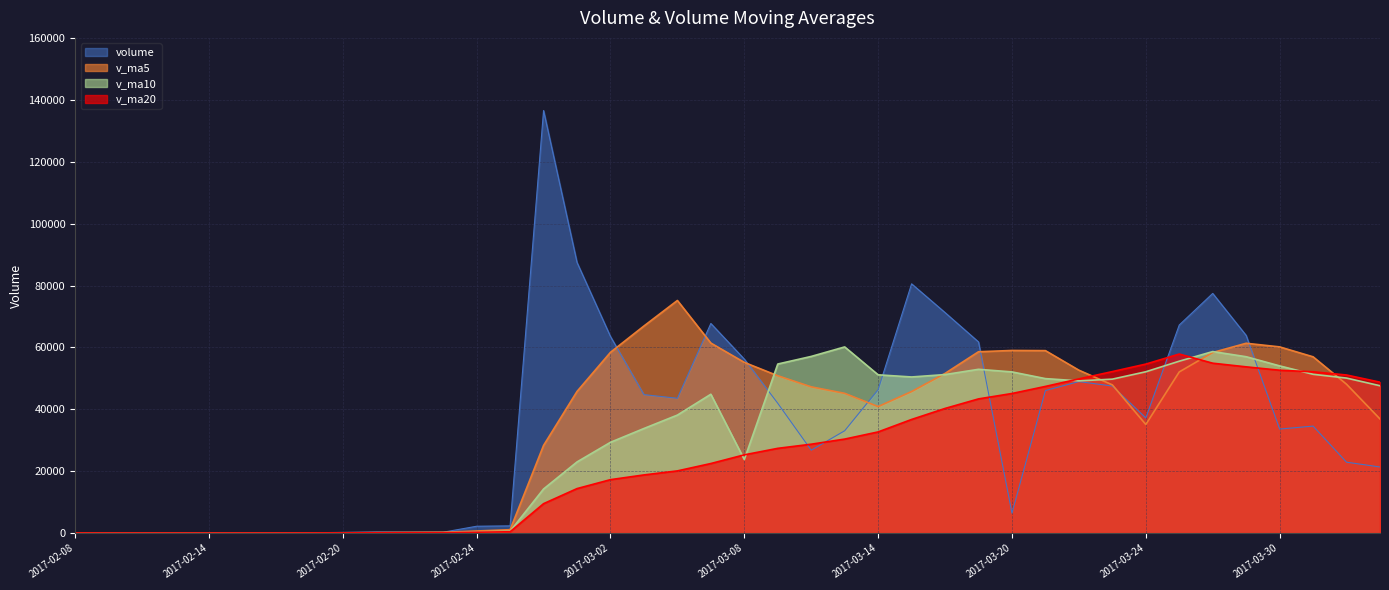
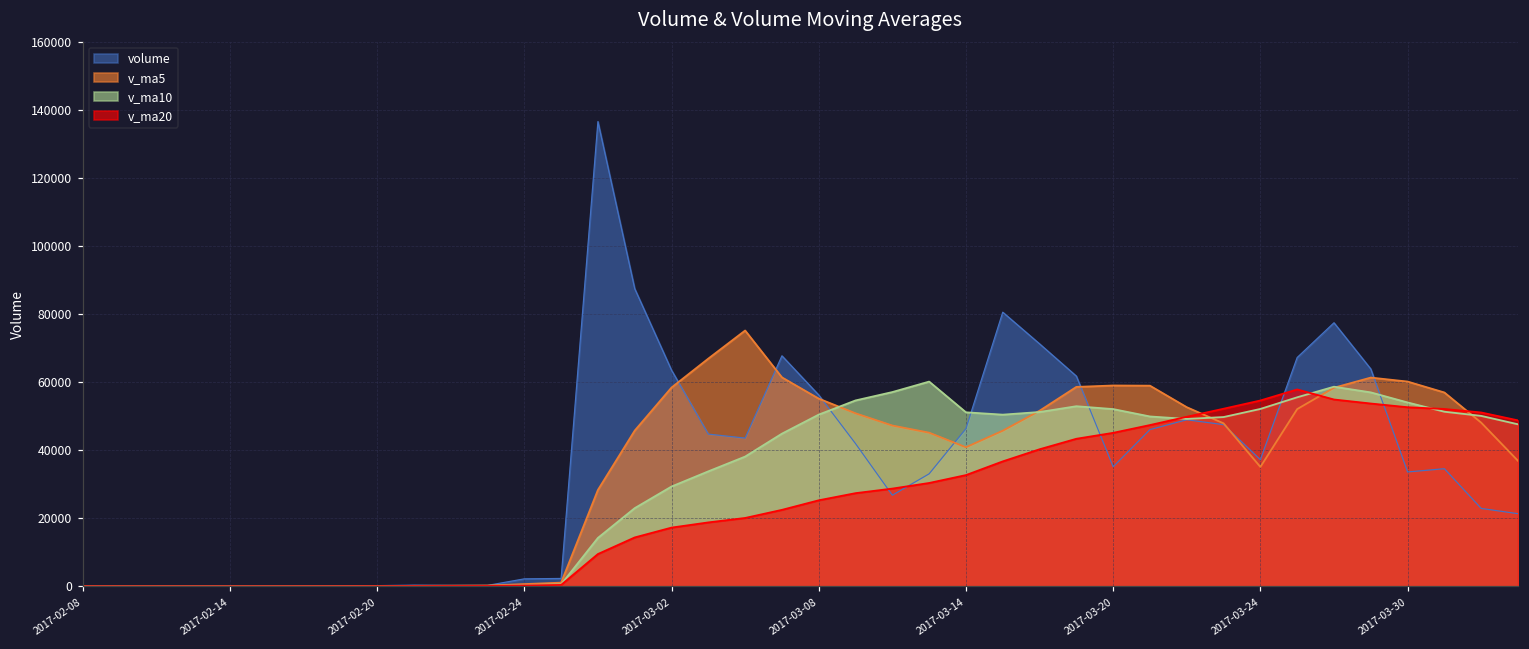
  {
    "volume": {
      "2017-02-24": 2000,
      "2017-03-02": 64000,
      "2017-03-08": 56000,
      "2017-03-14": 46000,
-     "2017-03-20": 6000,
+     "2017-03-20": 35000,
      "2017-03-24": 37000,
      "2017-03-30": 34000
    },
    "v_ma5": {
      "2017-03-02": 58000,
      "2017-03-08": 55000,
      "2017-03-14": 41000,
      "2017-03-20": 59000,
      "2017-03-24": 35000,
      "2017-03-30": 60000
    },
    "v_ma10": {
      "2017-03-02": 29000,
-     "2017-03-08": 24000,
+     "2017-03-08": 50000,
      "2017-03-14": 51000,
      "2017-03-20": 52000,
      "2017-03-24": 52000,
      "2017-03-30": 54000
    },
    "v_ma20": {
      "2017-03-02": 17000,
      "2017-03-08": 25000,
      "2017-03-14": 33000,
      "2017-03-20": 45000,
      "2017-03-24": 55000,
      "2017-03-30": 53000
    }
  }
